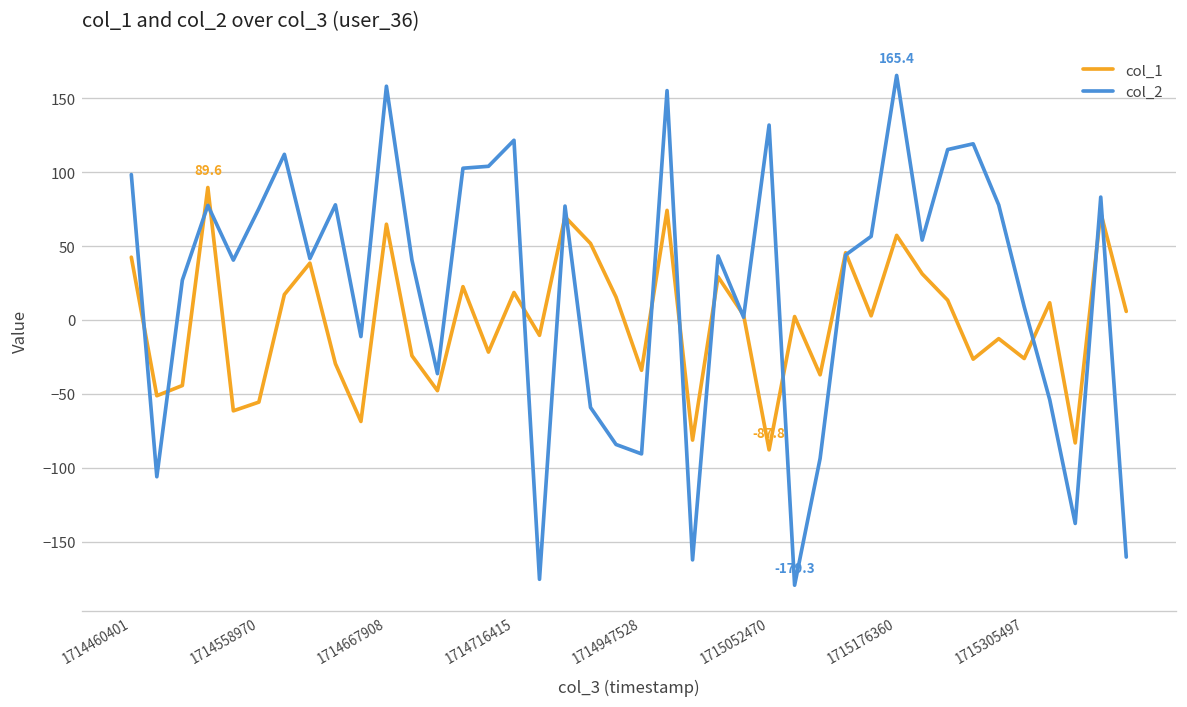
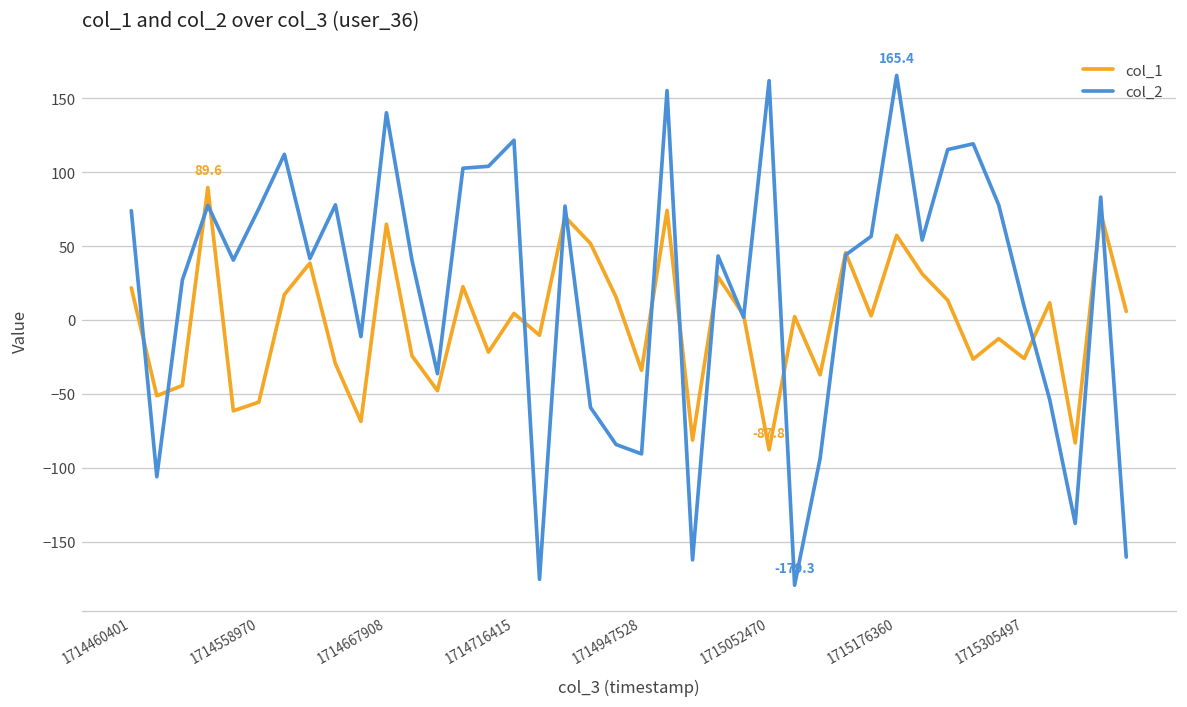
  {
    "col_1": {
-     "1714460401": 42,
+     "1714460401": 22,
      "1714558970": -56,
      "1714667908": 65,
-     "1714716415": 19,
+     "1714716415": 4,
      "1714947528": -34,
      "1715176360": 57,
      "1715305497": -26
    },
    "col_2": {
-     "1714460401": 98,
+     "1714460401": 74,
      "1714558970": 75,
-     "1714667908": 158,
+     "1714667908": 140,
      "1714716415": 122,
      "1714947528": -91,
-     "1715052470": 132,
+     "1715052470": 162,
      "1715305497": 9
    }
  }
